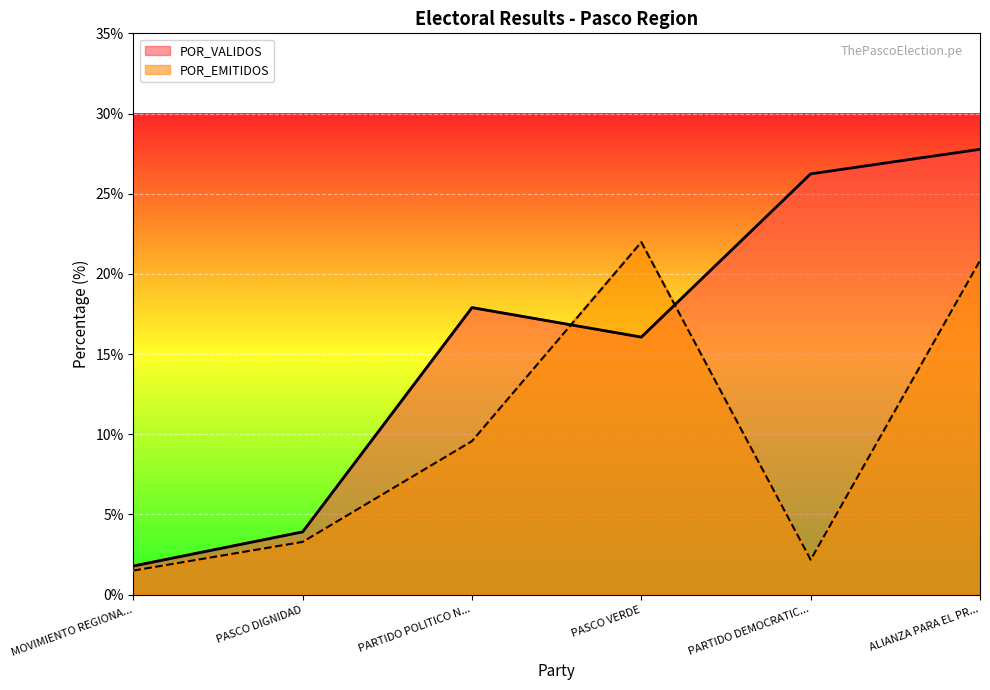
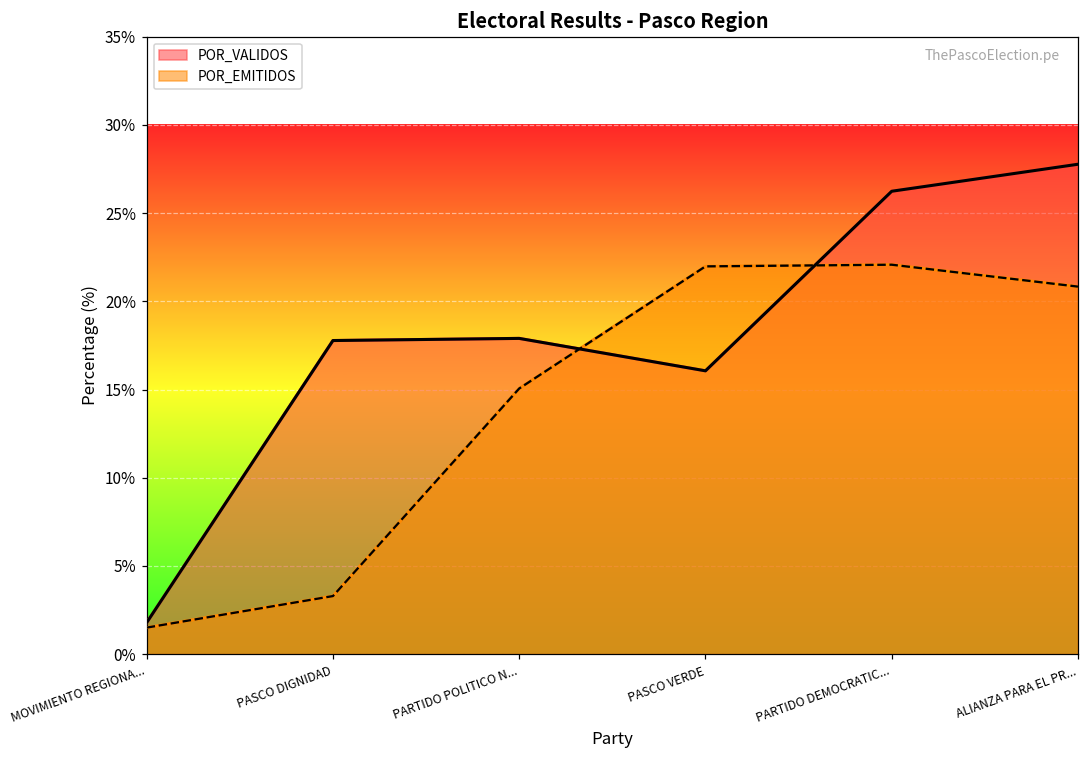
  {
    "POR_VALIDOS": {
      "MOVIMIENTO REGIONA...": "1.8%",
-     "PASCO DIGNIDAD": "3.9%",
+     "PASCO DIGNIDAD": "17.8%",
      "PARTIDO POLITICO N...": "17.9%",
      "PASCO VERDE": "16.1%",
      "PARTIDO DEMOCRATIC...": "26.2%",
      "ALIANZA PARA EL PR...": "27.8%"
    },
    "POR_EMITIDOS": {
      "MOVIMIENTO REGIONA...": "1.5%",
      "PASCO DIGNIDAD": "3.3%",
-     "PARTIDO POLITICO N...": "9.6%",
+     "PARTIDO POLITICO N...": "15.1%",
      "PASCO VERDE": "22.0%",
-     "PARTIDO DEMOCRATIC...": "2.2%",
+     "PARTIDO DEMOCRATIC...": "22.1%",
      "ALIANZA PARA EL PR...": "20.8%"
    }
  }
